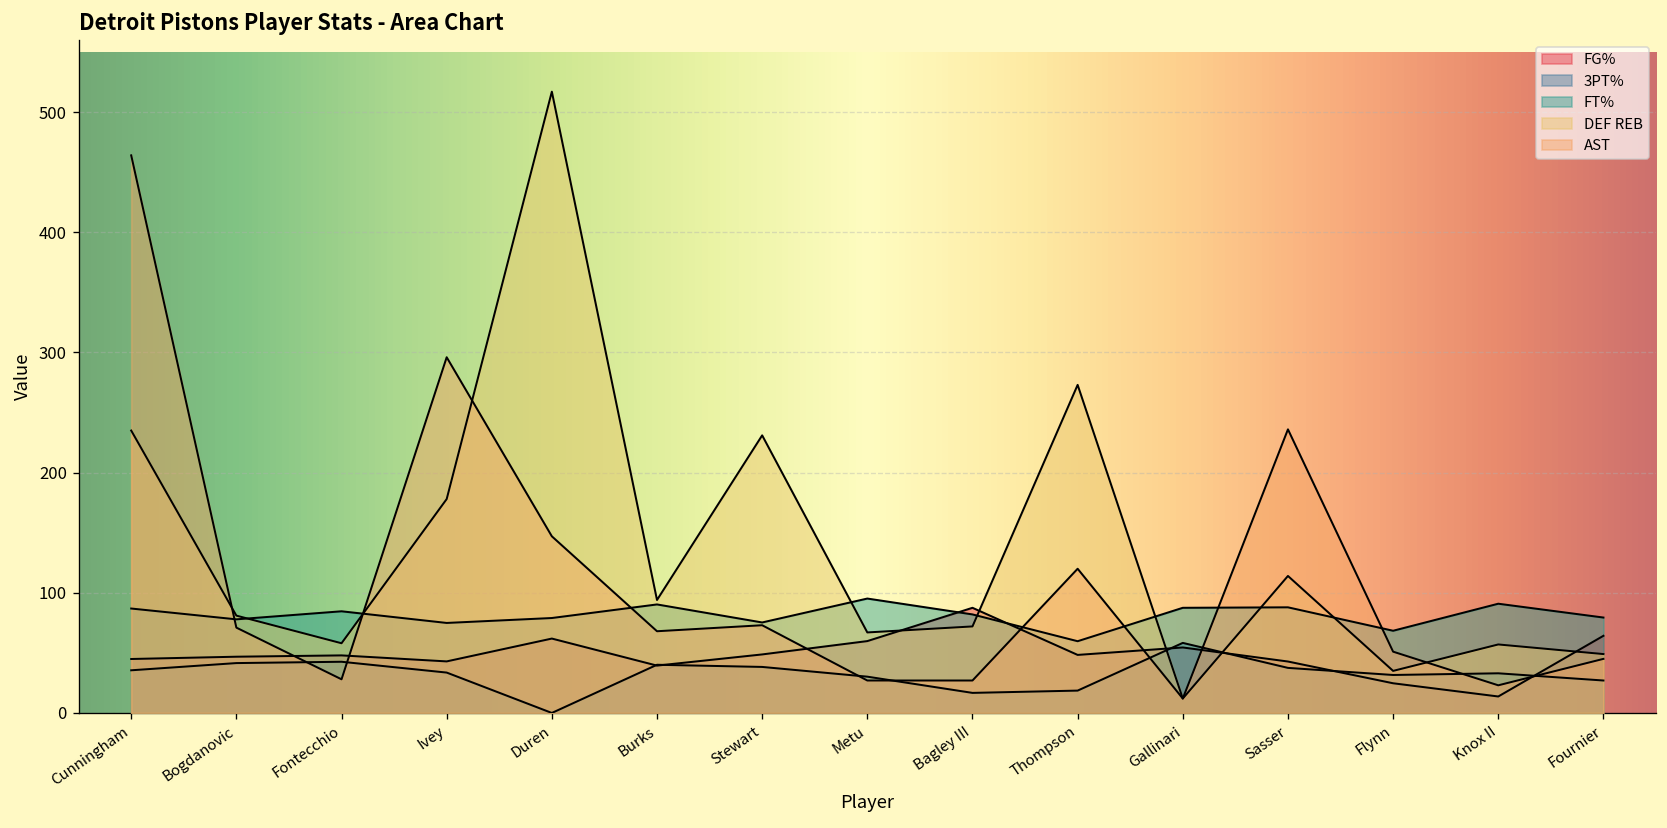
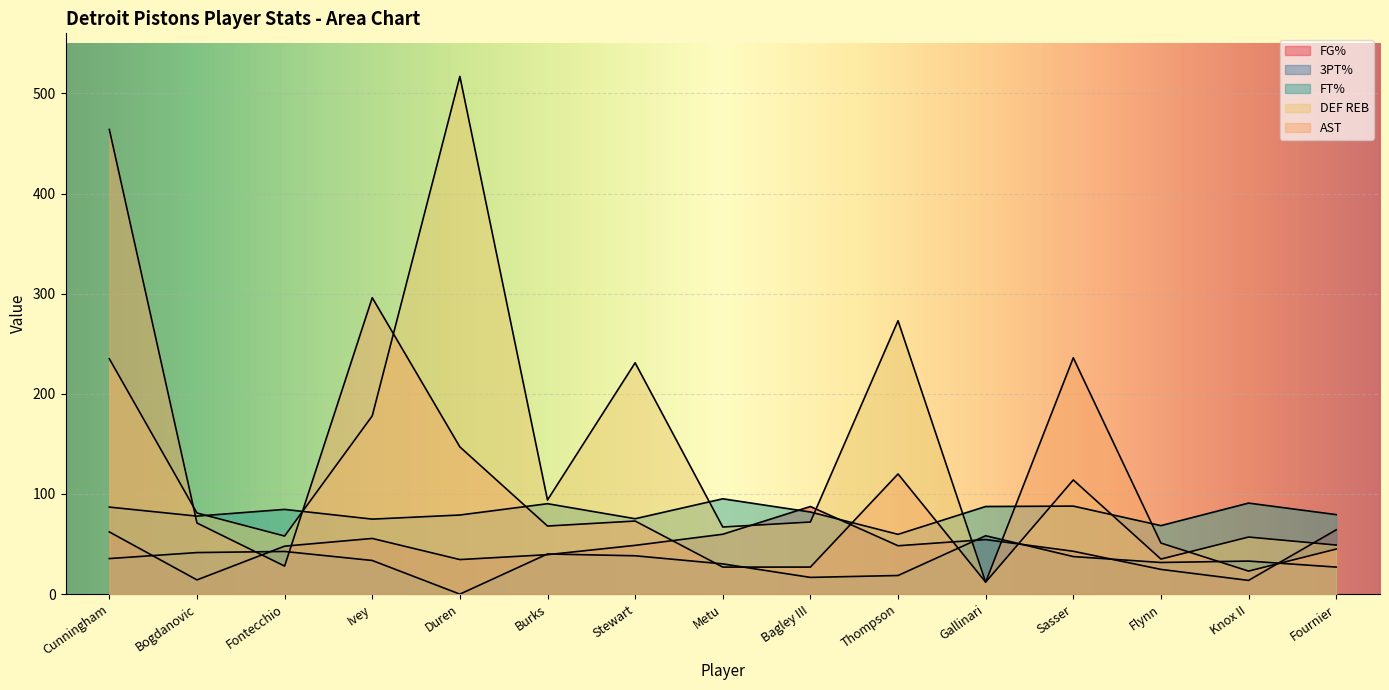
  {
    "FG%": {
-     "Cunningham": 45,
-     "Bogdanovic": 47,
+     "Cunningham": 62,
+     "Bogdanovic": 14,
      "Fontecchio": 48,
-     "Ivey": 43,
-     "Duren": 62,
+     "Ivey": 56,
+     "Duren": 35,
      "Stewart": 49,
      "Metu": 60,
      "Bagley III": 88,
      "Thompson": 48,
      "Gallinari": 55,
      "Sasser": 43,
      "Flynn": 25,
      "Knox II": 14,
      "Fournier": 64
    }
  }
